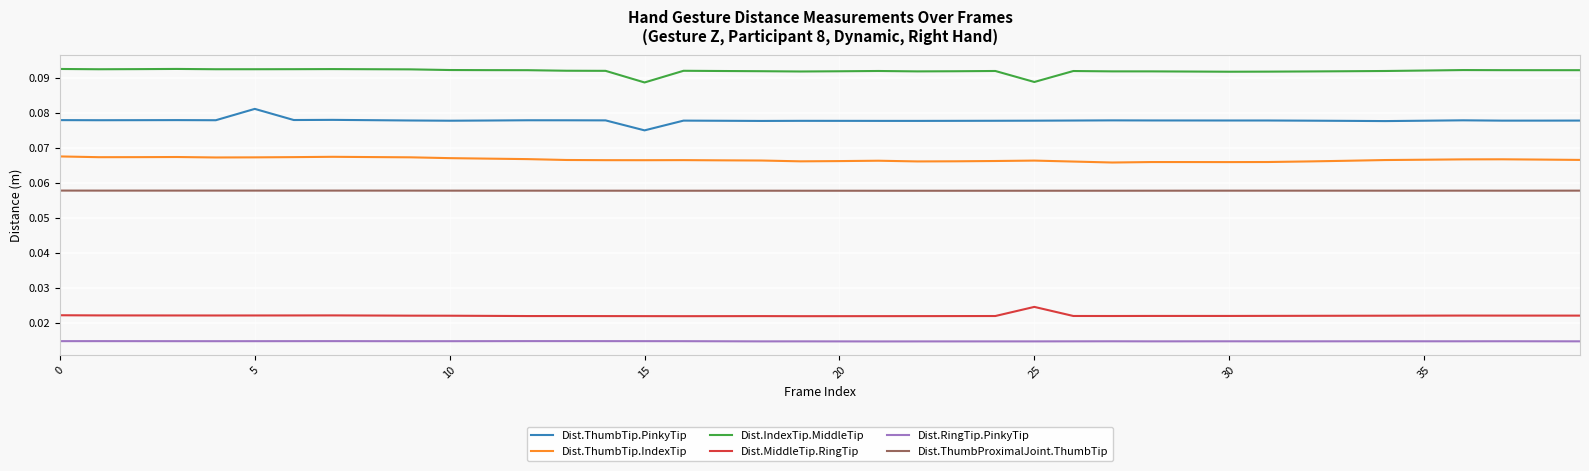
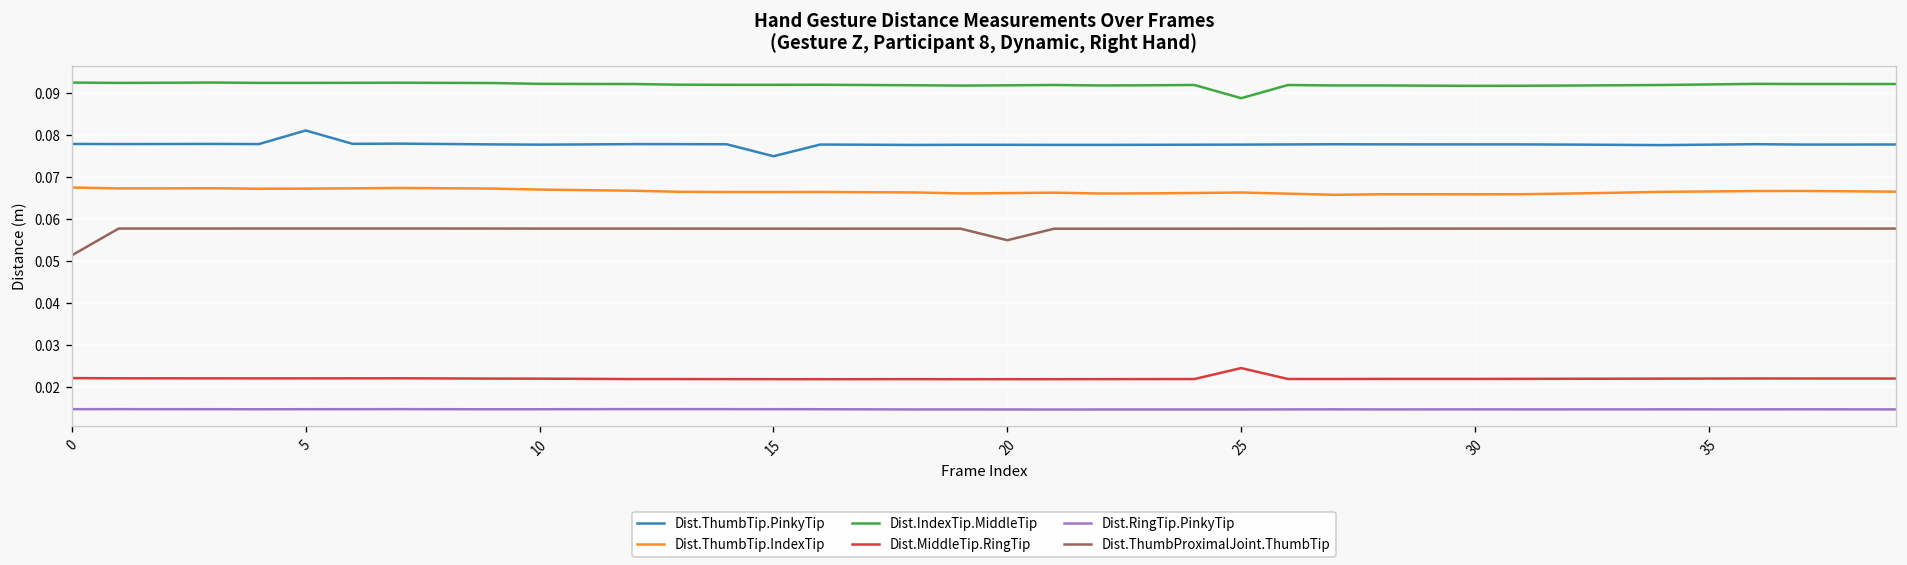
  {
    "Dist.ThumbTip.PinkyTip": {
      "0": 0.078,
      "5": 0.081,
      "10": 0.078,
      "15": 0.075,
      "20": 0.078,
      "25": 0.078,
      "30": 0.078,
      "35": 0.078
    },
    "Dist.ThumbTip.IndexTip": {
      "0": 0.068,
      "5": 0.067,
      "10": 0.067,
      "15": 0.067,
      "20": 0.066,
      "25": 0.066,
      "30": 0.066,
      "35": 0.067
    },
    "Dist.IndexTip.MiddleTip": {
      "0": 0.093,
      "5": 0.093,
      "10": 0.092,
-     "15": 0.089,
+     "15": 0.092,
      "20": 0.092,
      "25": 0.089,
      "30": 0.092,
      "35": 0.092
    },
    "Dist.MiddleTip.RingTip": {
      "0": 0.022,
      "5": 0.022,
      "10": 0.022,
      "15": 0.022,
      "20": 0.022,
      "25": 0.025,
      "30": 0.022,
      "35": 0.022
    },
    "Dist.RingTip.PinkyTip": {
      "0": 0.015,
      "5": 0.015,
      "10": 0.015,
      "15": 0.015,
      "20": 0.015,
      "25": 0.015,
      "30": 0.015,
      "35": 0.015
    },
    "Dist.ThumbProximalJoint.ThumbTip": {
-     "0": 0.058,
+     "0": 0.051,
      "5": 0.058,
      "10": 0.058,
      "15": 0.058,
-     "20": 0.058,
+     "20": 0.055,
      "25": 0.058,
      "30": 0.058,
      "35": 0.058
    }
  }
